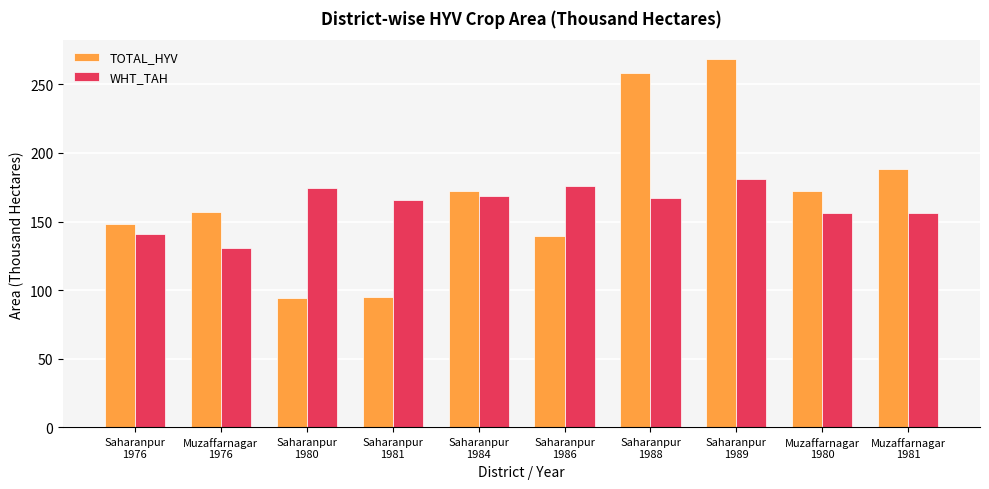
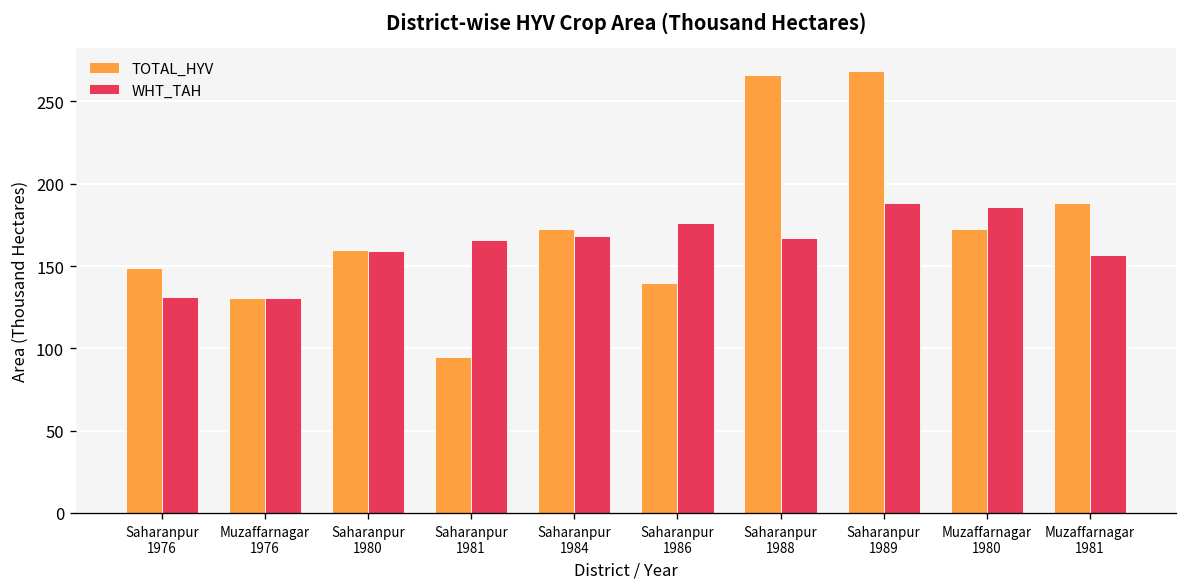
  {
    "TOTAL_HYV": {
      "Saharanpur 1976": 149,
-     "Muzaffarnagar 1976": 157,
-     "Saharanpur 1980": 94,
+     "Muzaffarnagar 1976": 131,
+     "Saharanpur 1980": 160,
      "Saharanpur 1981": 95,
      "Saharanpur 1984": 172,
      "Saharanpur 1986": 140,
-     "Saharanpur 1988": 258,
+     "Saharanpur 1988": 266,
      "Saharanpur 1989": 269,
      "Muzaffarnagar 1980": 173,
      "Muzaffarnagar 1981": 188
    },
    "WHT_TAH": {
-     "Saharanpur 1976": 141,
+     "Saharanpur 1976": 131,
      "Muzaffarnagar 1976": 131,
-     "Saharanpur 1980": 175,
+     "Saharanpur 1980": 159,
      "Saharanpur 1981": 166,
      "Saharanpur 1984": 168,
      "Saharanpur 1986": 176,
      "Saharanpur 1988": 167,
-     "Saharanpur 1989": 181,
-     "Muzaffarnagar 1980": 156,
+     "Saharanpur 1989": 188,
+     "Muzaffarnagar 1980": 186,
      "Muzaffarnagar 1981": 157
    }
  }
